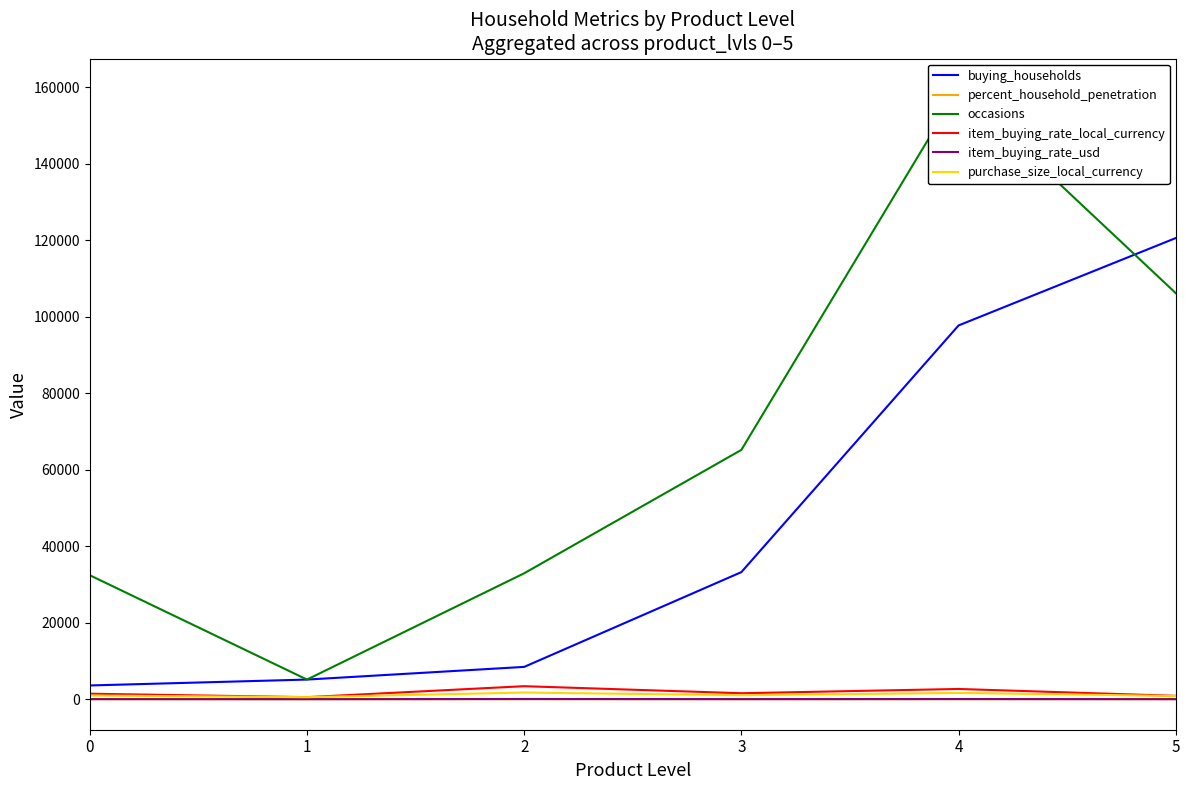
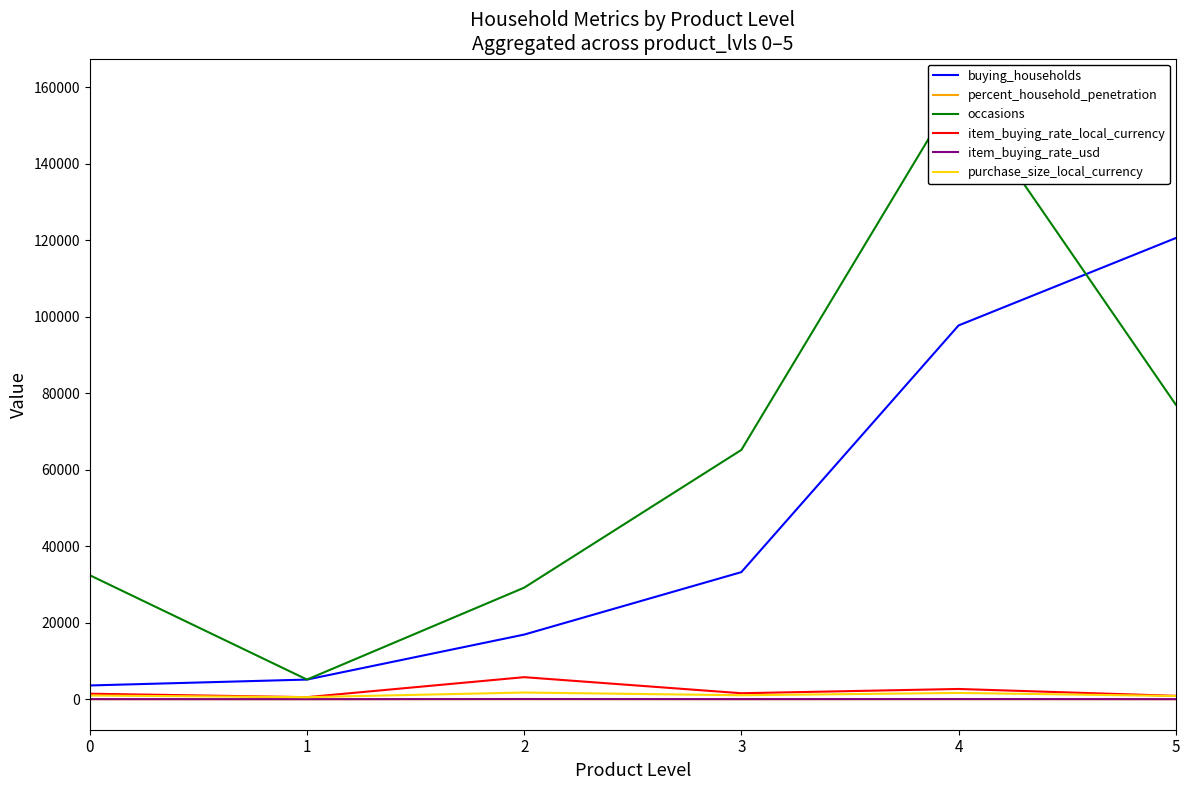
  {
    "buying_households": {
      "0": 4000,
-     "2": 8000,
+     "2": 17000,
      "3": 33000,
      "4": 98000,
      "5": 121000
    },
    "item_buying_rate_usd": {
      "0": 0,
      "2": 0,
      "3": 0,
      "4": 0,
      "5": 0
    },
    "occasions": {
      "0": 32000,
-     "2": 33000,
+     "2": 29000,
      "3": 65000,
-     "5": 106000
+     "5": 77000
    },
    "item_buying_rate_local_currency": {
-     "2": 3000,
+     "2": 6000,
      "4": 3000
    },
    "purchase_size_local_currency": {
      "2": 2000,
      "4": 2000
    }
  }
